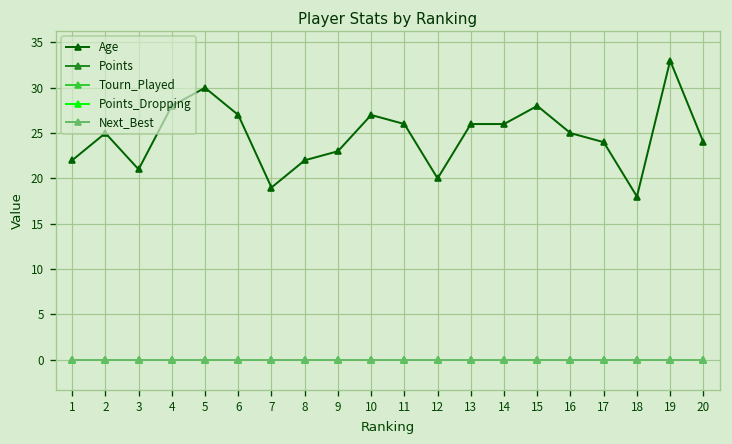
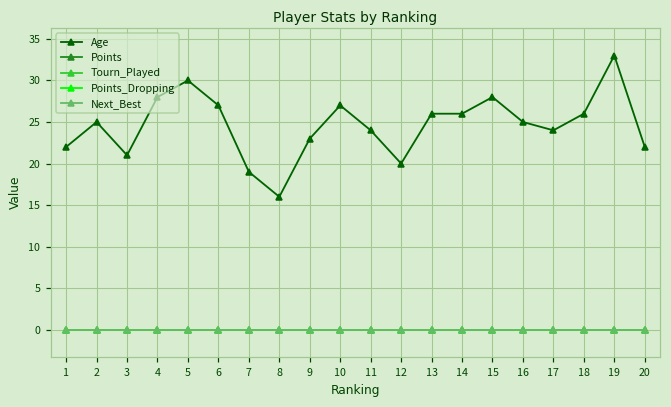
  {
    "Age": {
      "1": 22,
      "2": 25,
      "3": 21,
      "5": 30,
      "6": 27,
      "7": 19,
-     "8": 22,
+     "8": 16,
      "9": 23,
      "10": 27,
-     "11": 26,
+     "11": 24,
      "12": 20,
      "13": 26,
      "14": 26,
      "15": 28,
      "16": 25,
      "17": 24,
-     "18": 18,
+     "18": 26,
      "19": 33,
-     "20": 24
+     "20": 22
    },
    "Next_Best": {
      "1": 0,
      "2": 0,
      "3": 0,
      "4": 0,
      "5": 0,
      "6": 0,
      "7": 0,
      "8": 0,
      "9": 0,
      "10": 0,
      "11": 0,
      "12": 0,
      "13": 0,
      "14": 0,
      "15": 0,
      "16": 0,
      "17": 0,
      "18": 0,
      "19": 0,
      "20": 0
    }
  }
